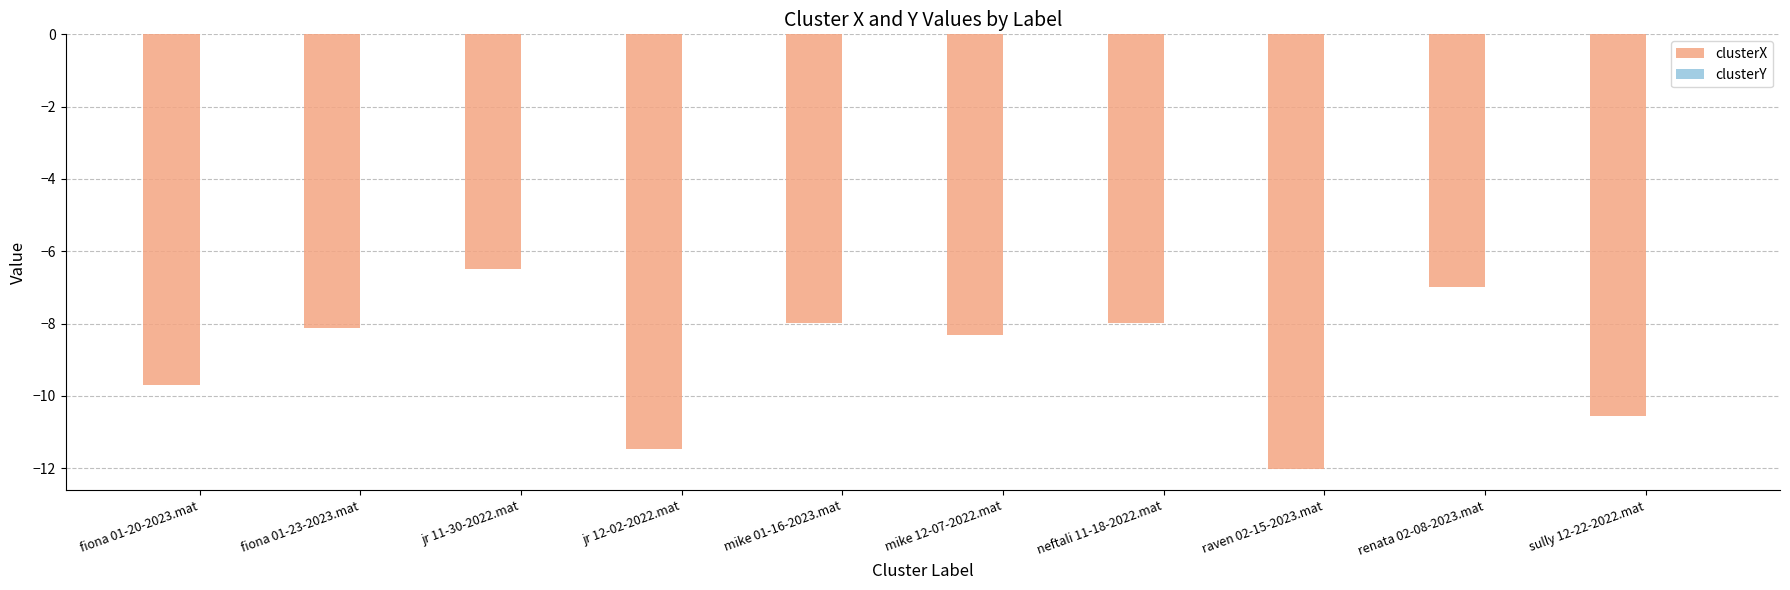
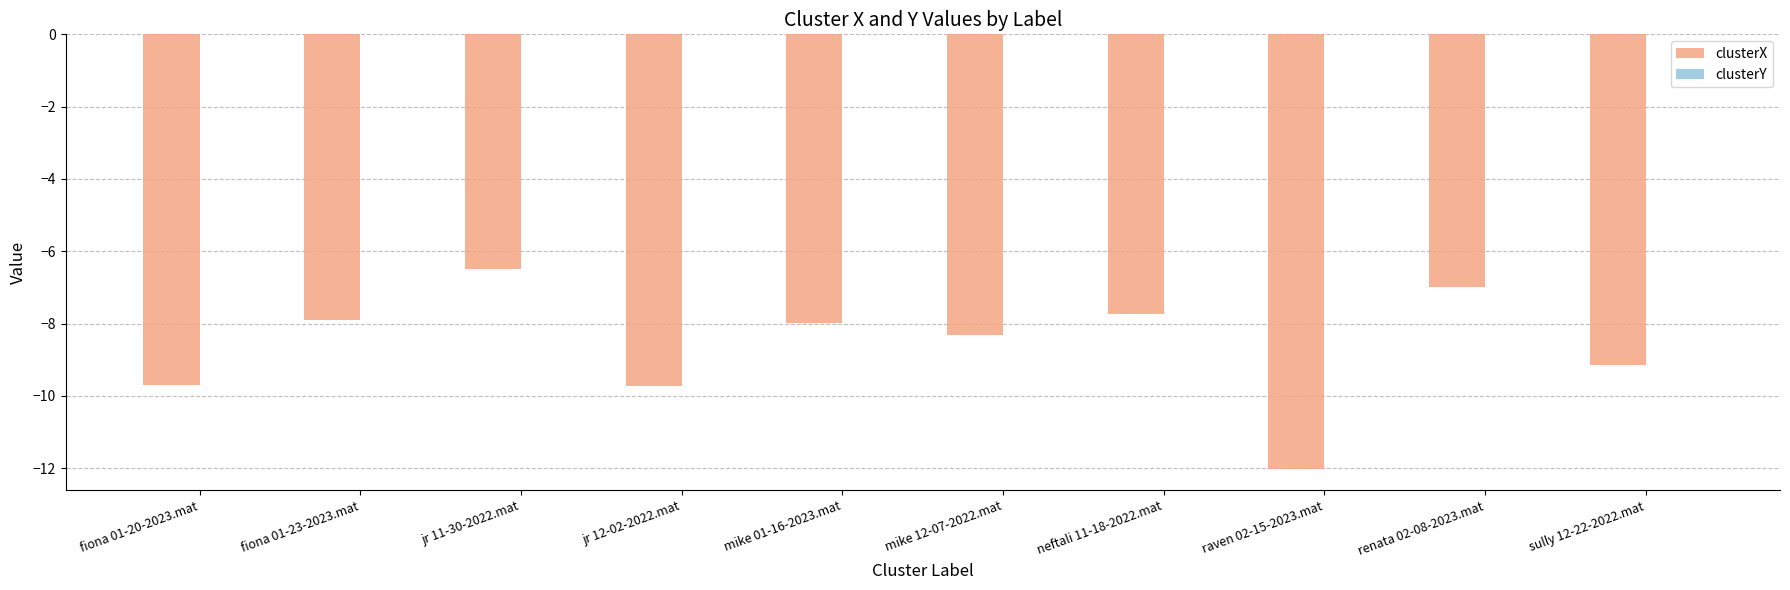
  {
    "clusterX": {
      "fiona 01-20-2023.mat": -9.7,
-     "fiona 01-23-2023.mat": -8.1,
+     "fiona 01-23-2023.mat": -7.9,
      "jr 11-30-2022.mat": -6.5,
-     "jr 12-02-2022.mat": -11.5,
+     "jr 12-02-2022.mat": -9.7,
      "mike 01-16-2023.mat": -8.0,
      "mike 12-07-2022.mat": -8.3,
-     "neftali 11-18-2022.mat": -8.0,
+     "neftali 11-18-2022.mat": -7.7,
      "raven 02-15-2023.mat": -12.0,
      "renata 02-08-2023.mat": -7.0,
-     "sully 12-22-2022.mat": -10.6
+     "sully 12-22-2022.mat": -9.2
    }
  }
